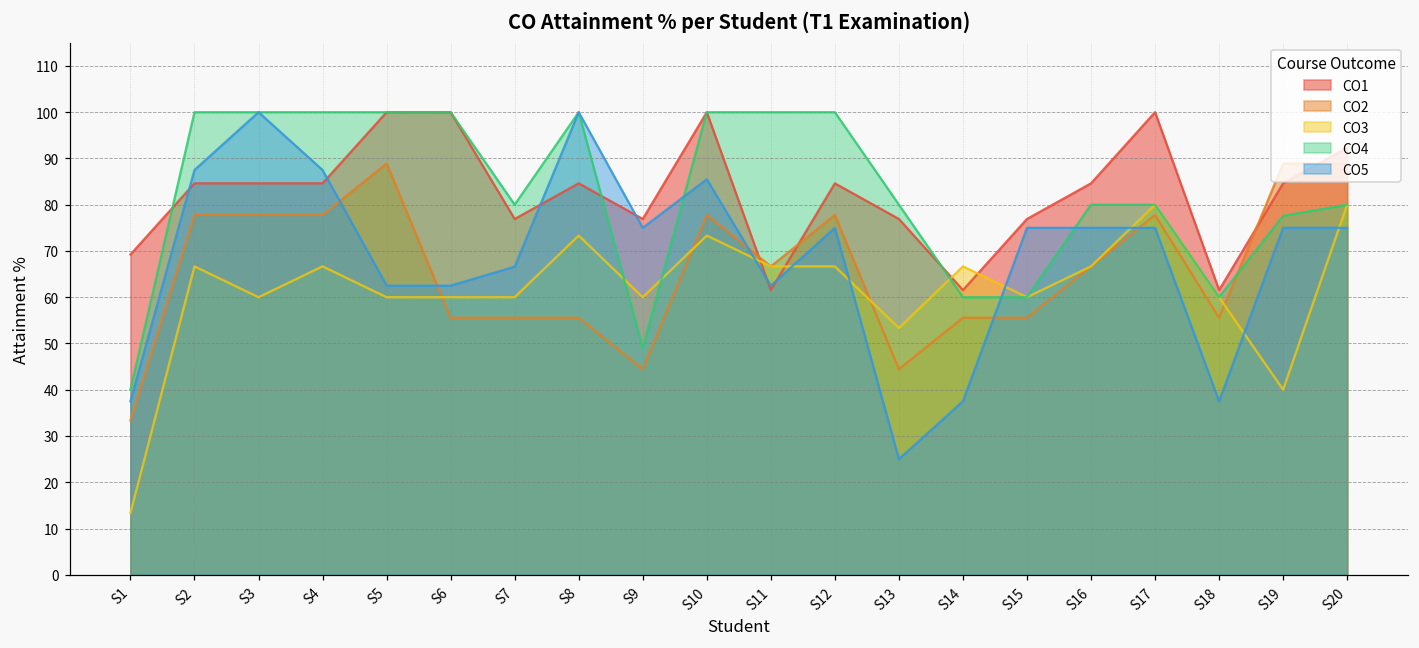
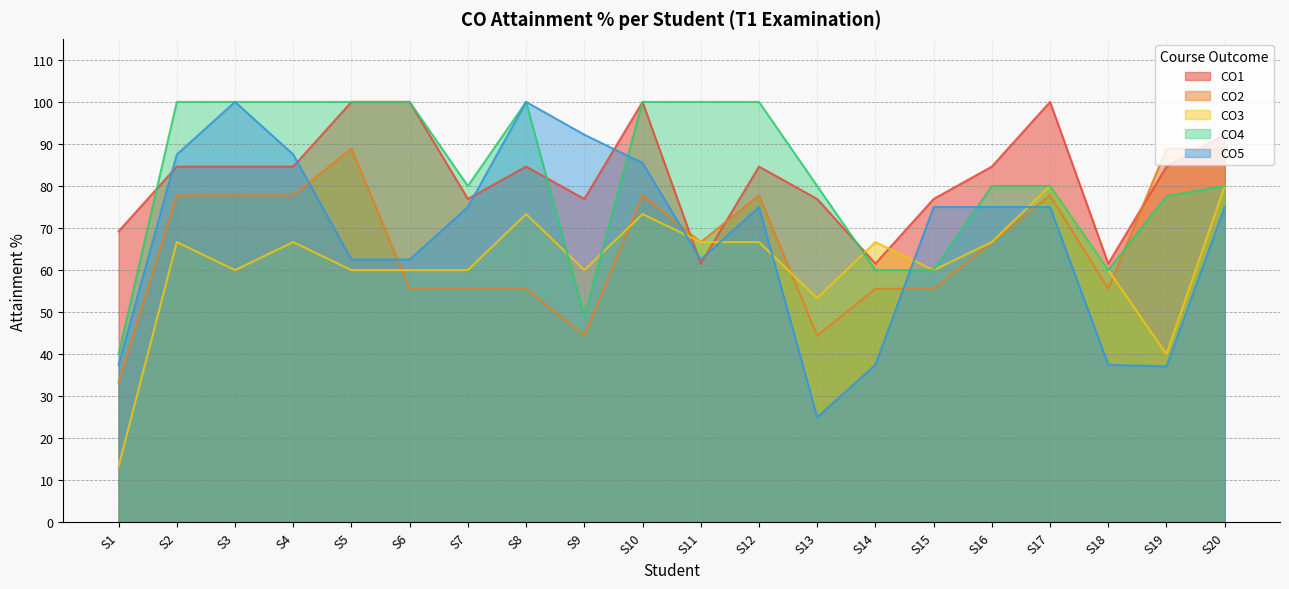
  {
    "CO4": {
      "S1": 40,
      "S2": 100,
      "S4": 100,
      "S7": 80,
      "S9": 49,
      "S11": 100,
      "S12": 100,
      "S13": 80,
      "S14": 60,
      "S16": 80,
      "S19": 78
    },
    "CO5": {
      "S1": 38,
      "S2": 88,
      "S4": 88,
      "S5": 63,
      "S6": 63,
-     "S7": 67,
-     "S9": 75,
+     "S7": 75,
+     "S9": 92,
      "S10": 86,
      "S11": 63,
      "S12": 75,
      "S13": 25,
      "S14": 38,
      "S15": 75,
      "S16": 75,
      "S17": 75,
      "S18": 38,
-     "S19": 75,
+     "S19": 37,
      "S20": 75
    }
  }
